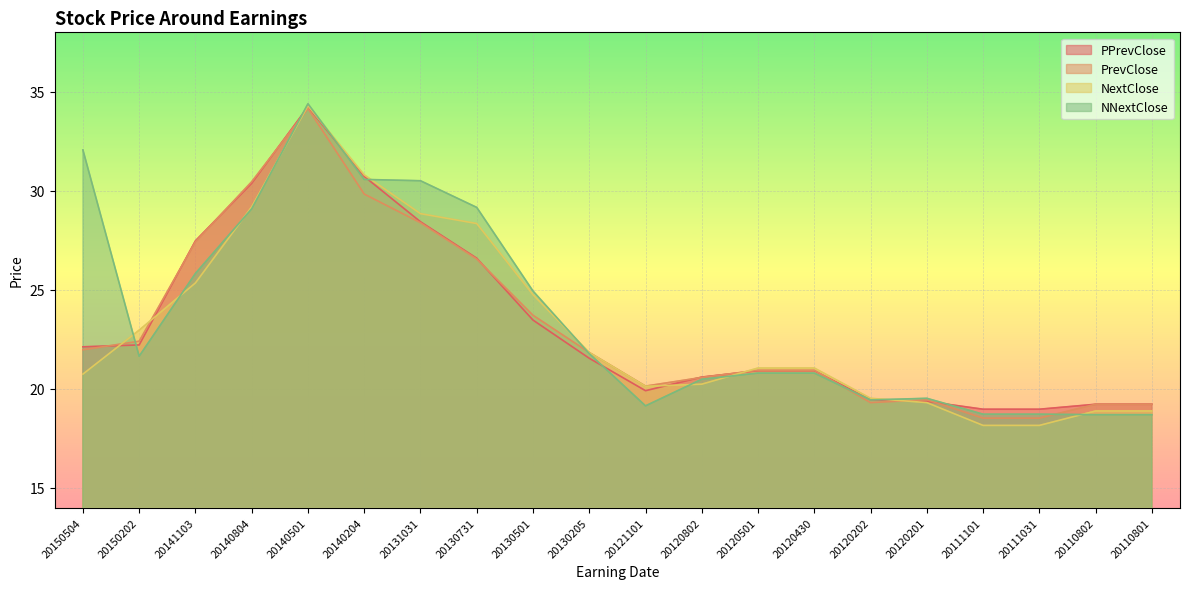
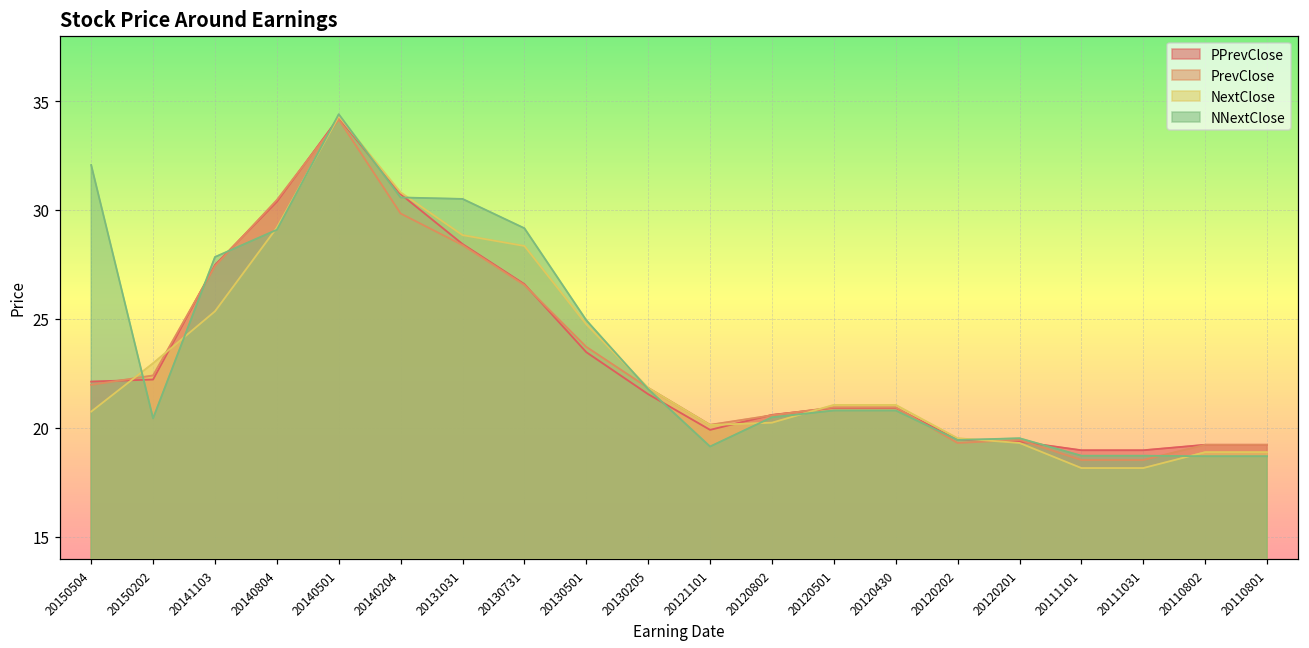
  {
    "NNextClose": {
      "20150504": 32.1,
-     "20150202": 21.6,
-     "20141103": 25.8,
+     "20150202": 20.4,
+     "20141103": 27.8,
      "20140204": 30.6,
      "20131031": 30.5,
      "20130731": 29.2,
      "20130501": 24.9,
      "20121101": 19.1,
      "20111101": 18.7,
      "20111031": 18.7,
      "20110802": 18.7,
      "20110801": 18.7
    }
  }
